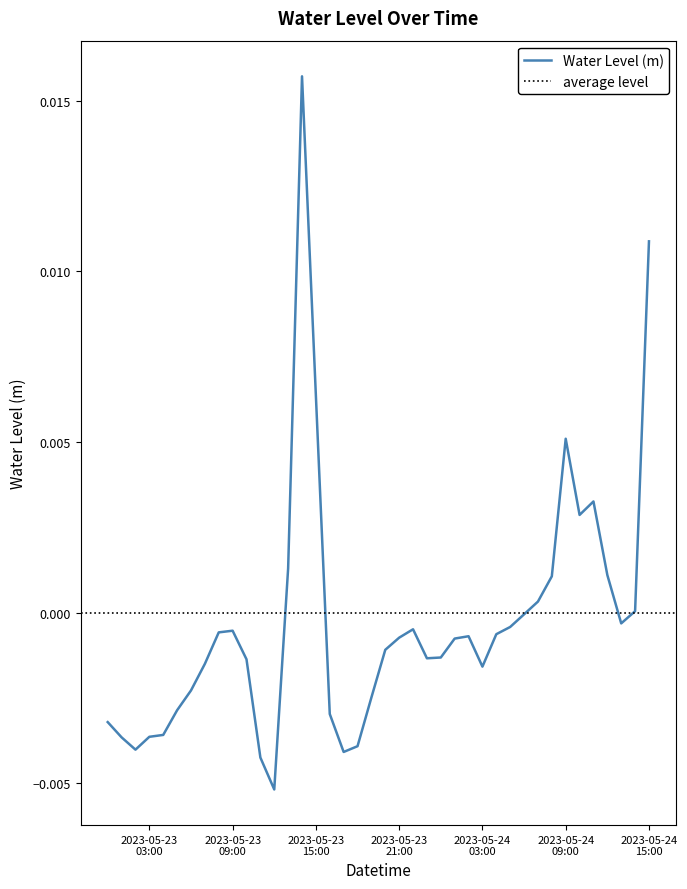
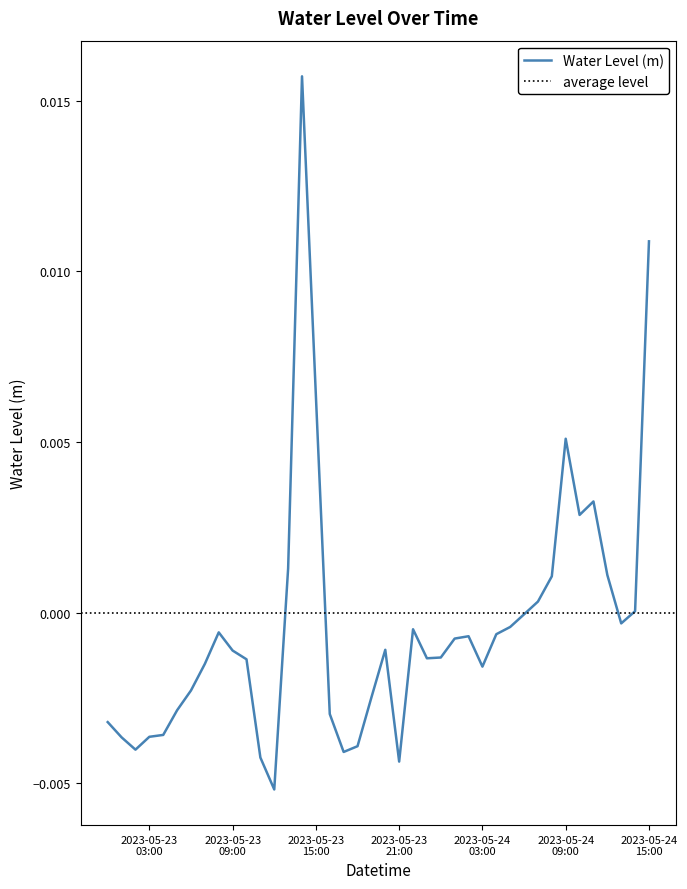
  {
    "2023-05-23 03:00": -0.0036,
-   "2023-05-23 09:00": -0.0005,
+   "2023-05-23 09:00": -0.0011,
    "2023-05-23 15:00": 0.0064,
-   "2023-05-23 21:00": -0.0007,
+   "2023-05-23 21:00": -0.0044,
    "2023-05-24 03:00": -0.0016,
    "2023-05-24 09:00": 0.0051,
    "2023-05-24 15:00": 0.0109
  }
